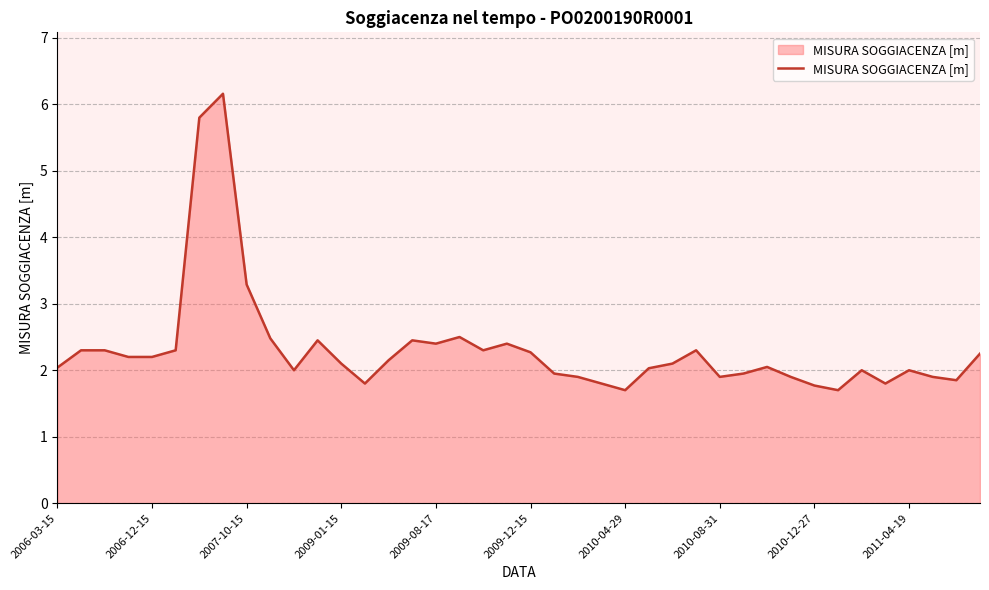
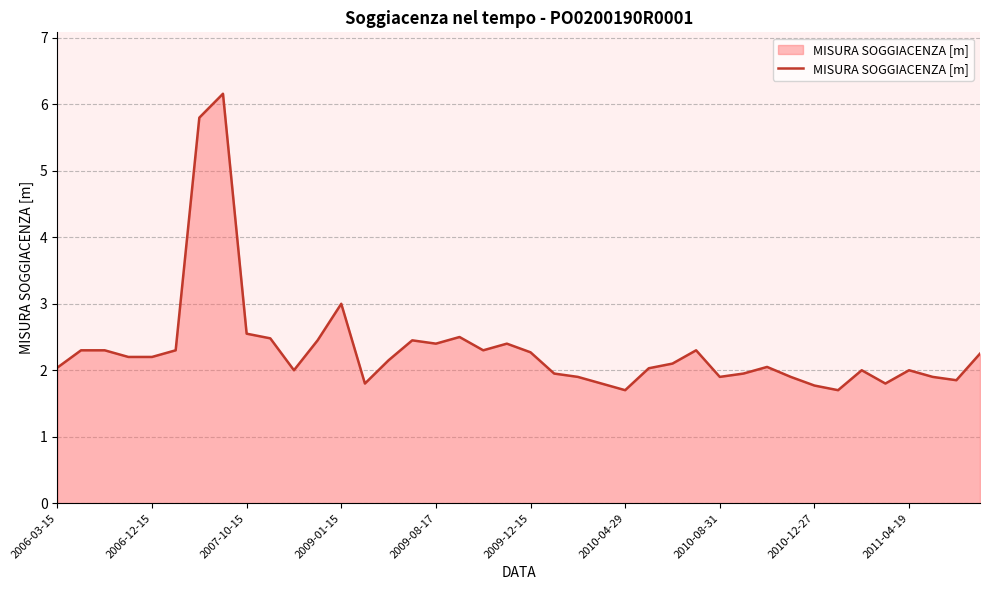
  {
    "2006-03-15": 2.0,
    "2006-12-15": 2.2,
-   "2007-10-15": 3.3,
-   "2009-01-15": 2.1,
+   "2007-10-15": 2.6,
+   "2009-01-15": 3.0,
    "2009-08-17": 2.4,
    "2009-12-15": 2.3,
    "2010-04-29": 1.7,
    "2010-08-31": 1.9,
    "2010-12-27": 1.8,
    "2011-04-19": 2.0
  }
